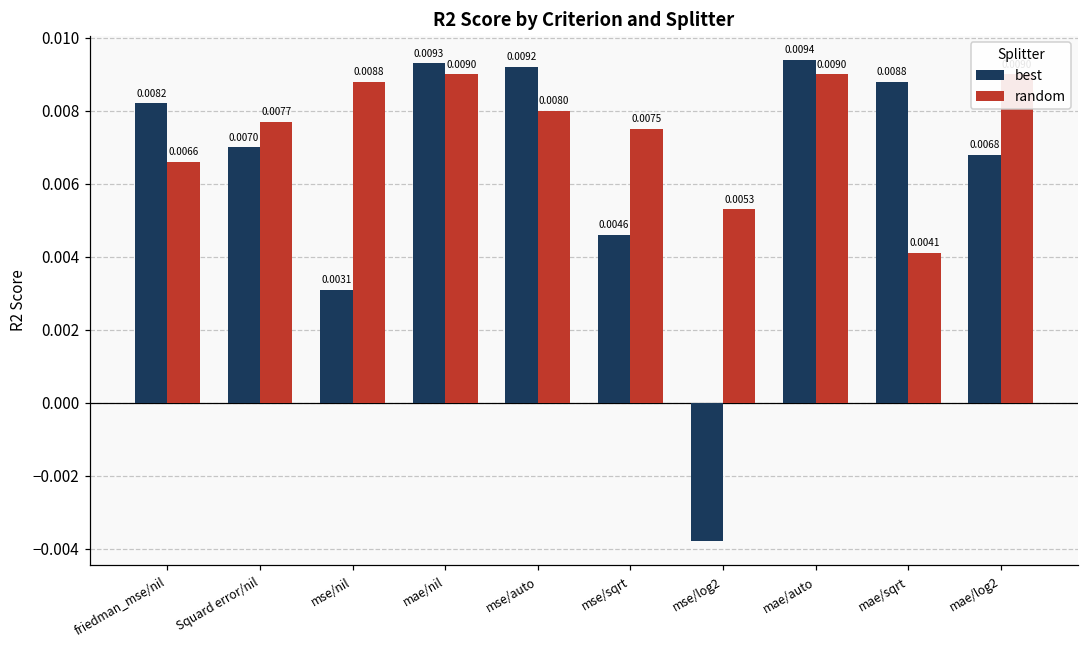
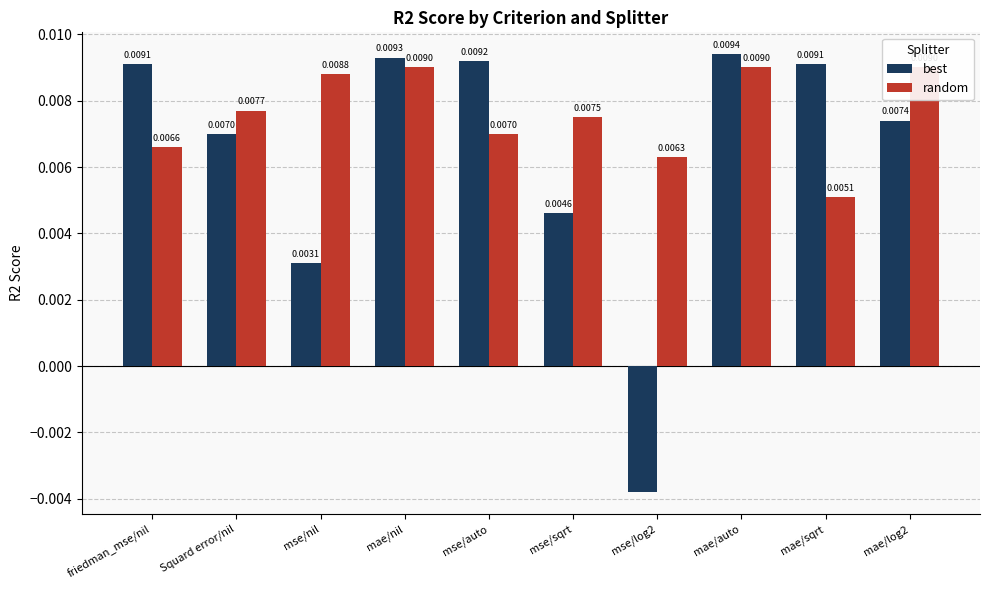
  {
    "best": {
-     "friedman_mse/nil": 0.0082,
+     "friedman_mse/nil": 0.0091,
      "Squard error/nil": 0.0070,
      "mse/nil": 0.0031,
      "mae/nil": 0.0093,
      "mse/auto": 0.0092,
      "mse/sqrt": 0.0046,
      "mae/auto": 0.0094,
-     "mae/sqrt": 0.0088,
-     "mae/log2": 0.0068
+     "mae/sqrt": 0.0091,
+     "mae/log2": 0.0074
    },
    "random": {
      "friedman_mse/nil": 0.0066,
      "Squard error/nil": 0.0077,
      "mse/nil": 0.0088,
      "mae/nil": 0.0090,
-     "mse/auto": 0.0080,
+     "mse/auto": 0.0070,
      "mse/sqrt": 0.0075,
-     "mse/log2": 0.0053,
+     "mse/log2": 0.0063,
      "mae/auto": 0.0090,
-     "mae/sqrt": 0.0041
+     "mae/sqrt": 0.0051
    }
  }
